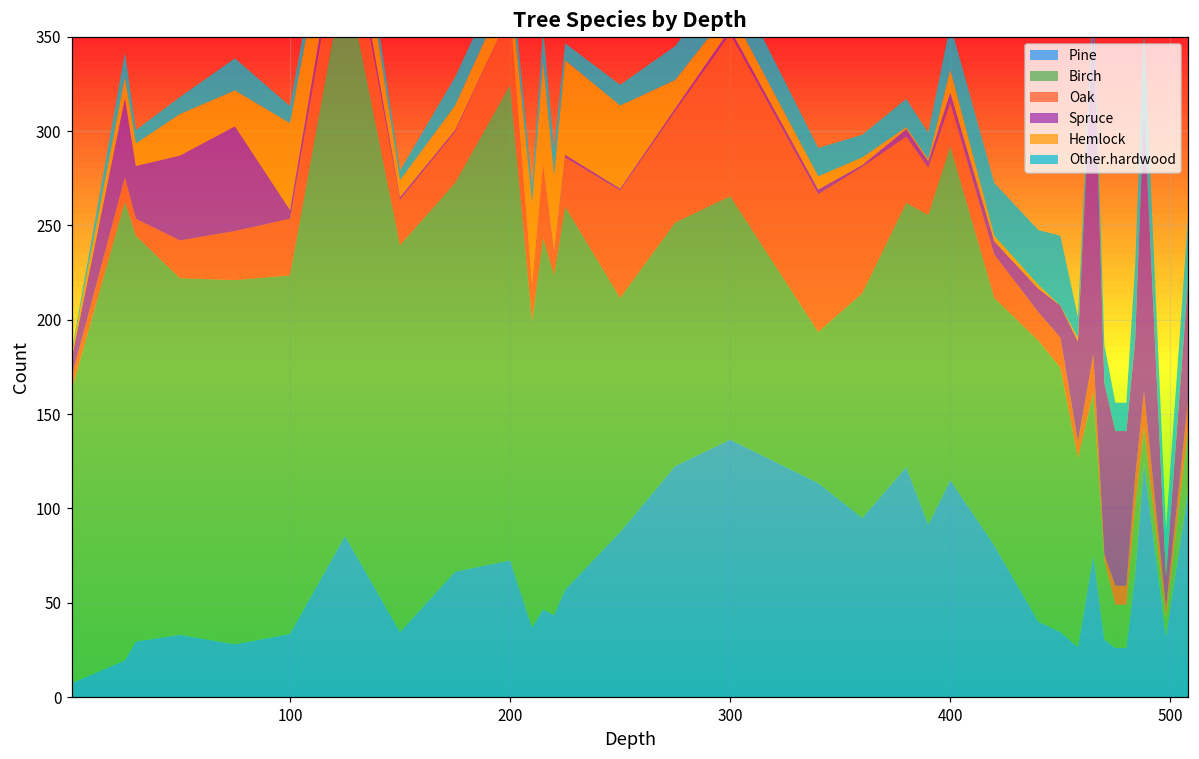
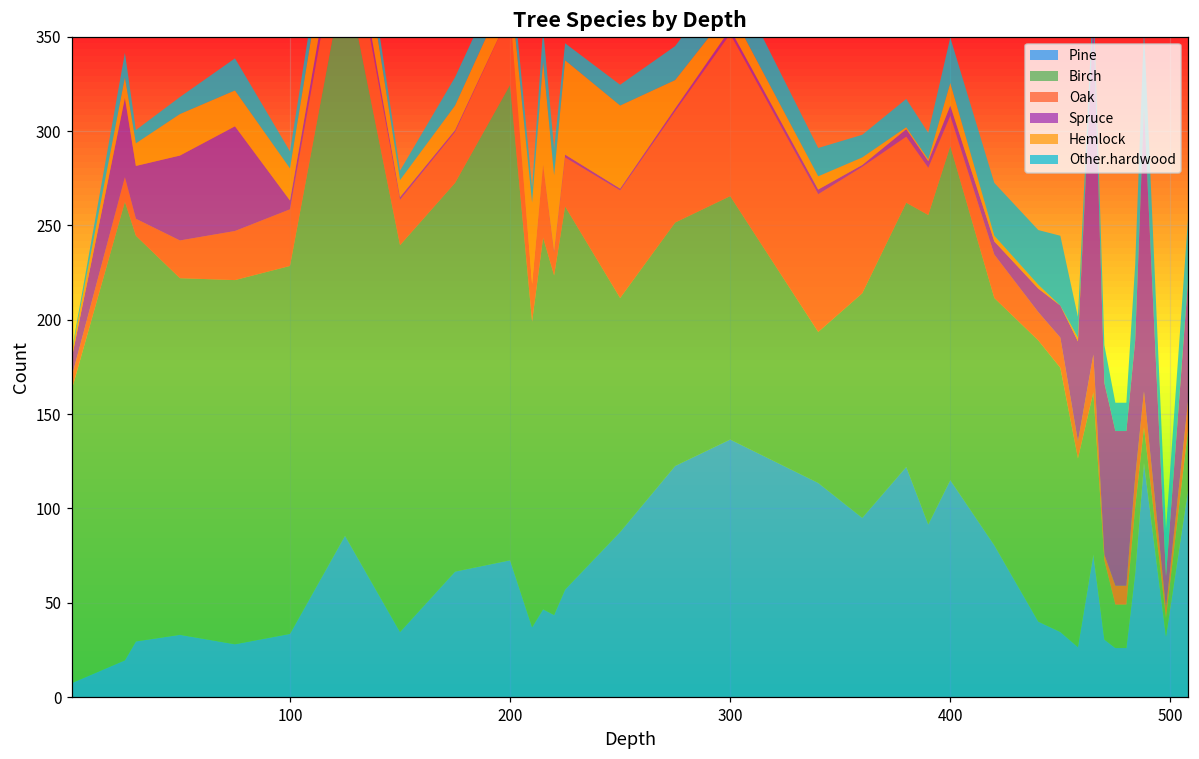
  {
    "Birch": {
-     "100": 190,
+     "100": 195,
      "200": 252,
      "300": 129,
      "400": 177
    },
    "Oak": {
      "100": 30,
-     "400": 23
+     "400": 16
    },
    "Spruce": {
      "100": 5,
      "400": 6
    },
    "Hemlock": {
-     "100": 46,
+     "100": 17,
      "400": 12
    }
  }
